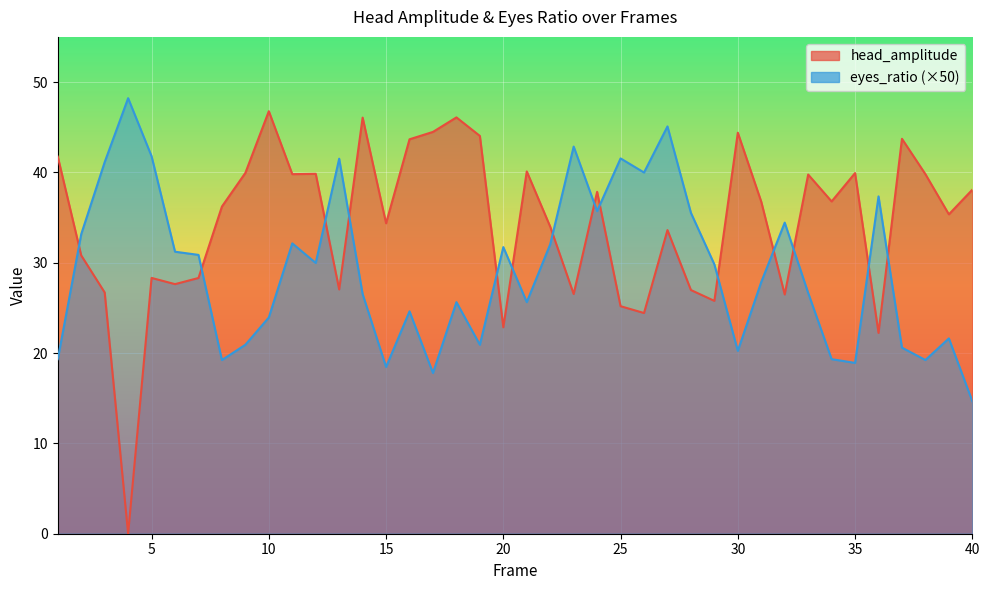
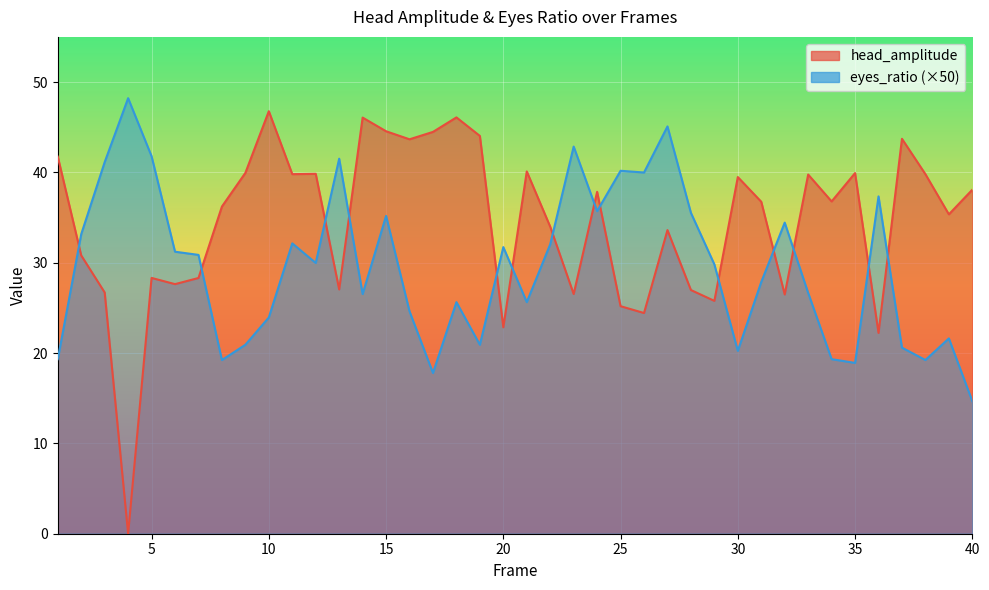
  {
    "head_amplitude": {
      "5": 28,
      "10": 47,
-     "15": 34,
+     "15": 45,
      "20": 23,
      "25": 25,
-     "30": 44,
+     "30": 39,
      "35": 40,
      "40": 38
    },
    "eyes_ratio (×50)": {
      "5": 42,
      "10": 24,
-     "15": 18,
+     "15": 35,
      "20": 32,
-     "25": 42,
+     "25": 40,
      "30": 20,
      "35": 19,
      "40": 15
    }
  }
